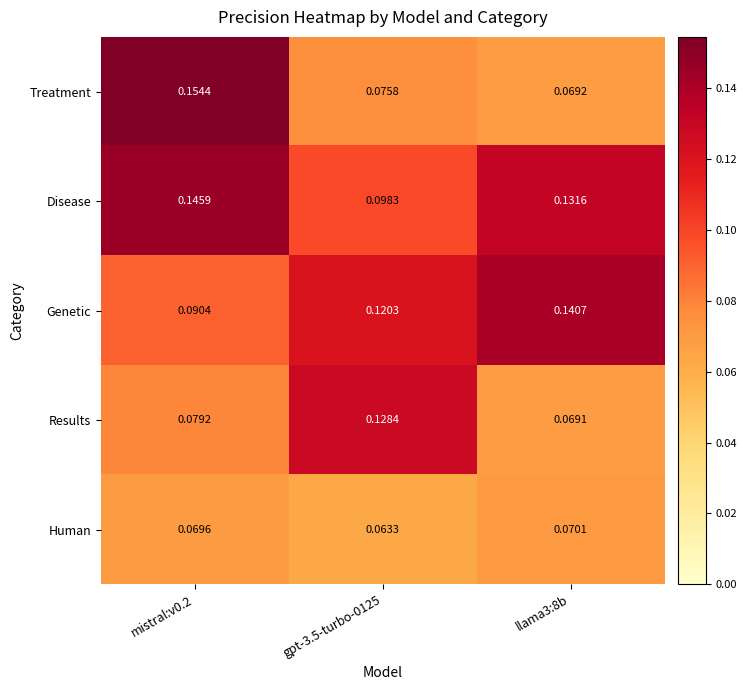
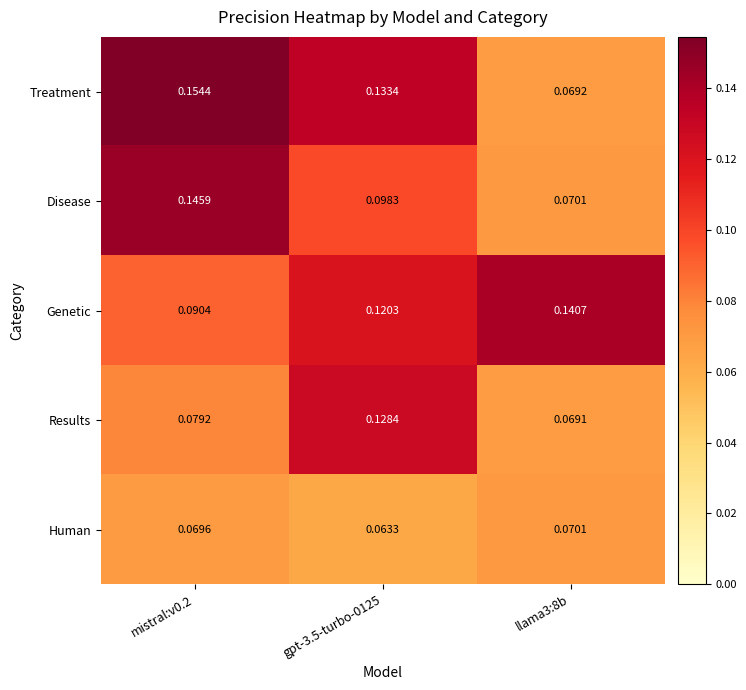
  {
    "Treatment": {
      "mistral:v0.2": 0.1544,
-     "gpt-3.5-turbo-0125": 0.0758,
+     "gpt-3.5-turbo-0125": 0.1334,
      "llama3:8b": 0.0692
    },
    "Disease": {
      "mistral:v0.2": 0.1459,
      "gpt-3.5-turbo-0125": 0.0983,
-     "llama3:8b": 0.1316
+     "llama3:8b": 0.0701
    },
    "Genetic": {
      "mistral:v0.2": 0.0904,
      "gpt-3.5-turbo-0125": 0.1203,
      "llama3:8b": 0.1407
    },
    "Results": {
      "mistral:v0.2": 0.0792,
      "gpt-3.5-turbo-0125": 0.1284,
      "llama3:8b": 0.0691
    },
    "Human": {
      "mistral:v0.2": 0.0696,
      "gpt-3.5-turbo-0125": 0.0633,
      "llama3:8b": 0.0701
    }
  }
